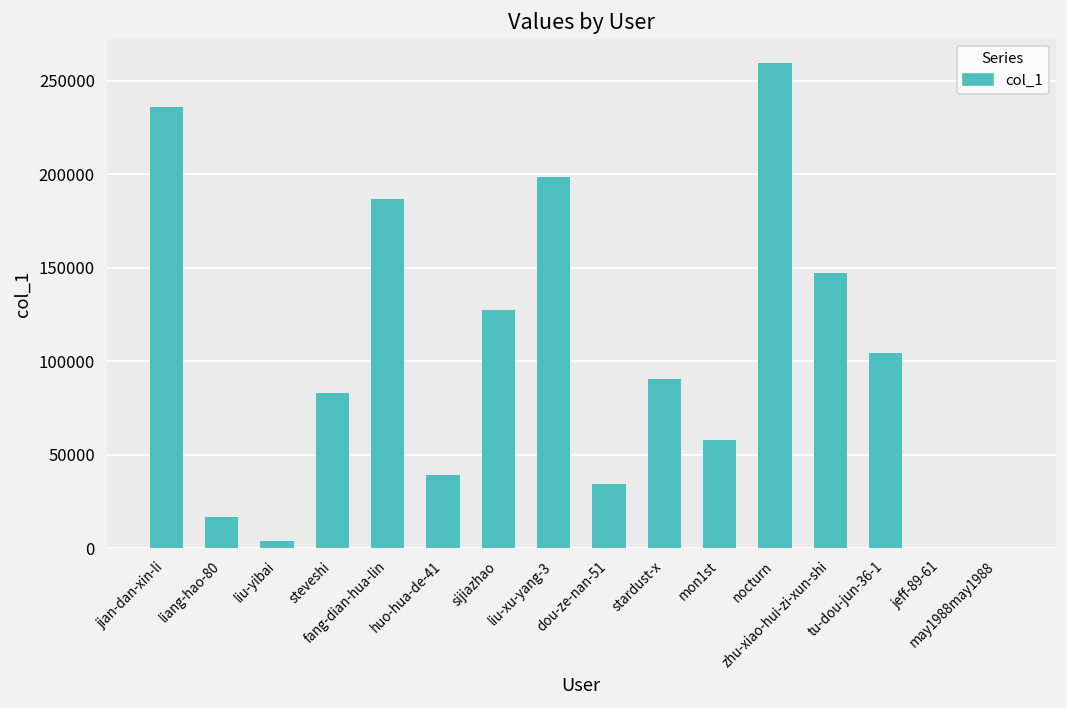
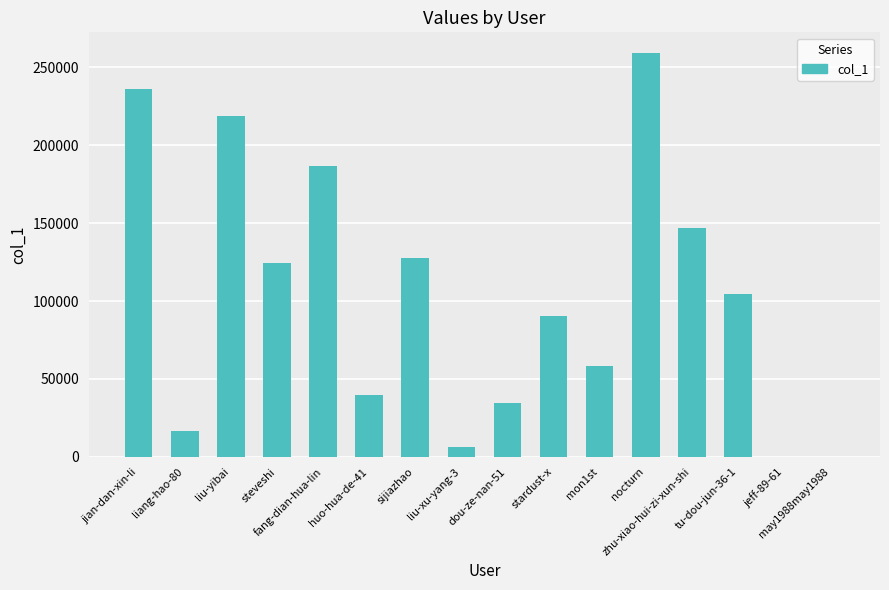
  {
    "jian-dan-xin-li": 236000,
    "liang-hao-80": 16000,
-   "liu-yibai": 4000,
-   "steveshi": 83000,
+   "liu-yibai": 219000,
+   "steveshi": 124000,
    "fang-dian-hua-lin": 187000,
    "huo-hua-de-41": 39000,
    "sijiazhao": 127000,
-   "liu-xu-yang-3": 198000,
+   "liu-xu-yang-3": 6000,
    "dou-ze-nan-51": 34000,
    "stardust-x": 91000,
    "mon1st": 58000,
    "nocturn": 259000,
    "zhu-xiao-hui-zi-xun-shi": 147000,
    "tu-dou-jun-36-1": 105000
  }
